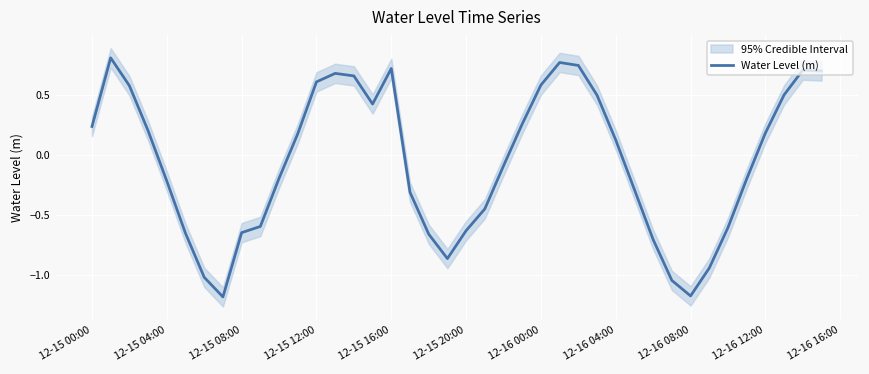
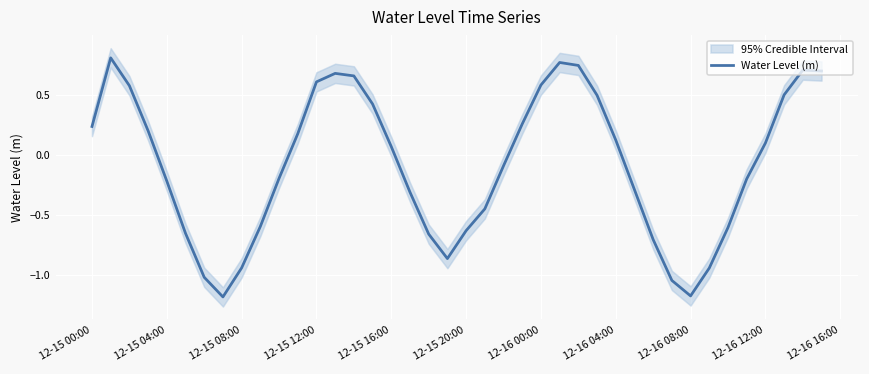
  {
    "Water Level (m)": {
      "12-15 00:00": 0.24,
      "12-15 04:00": -0.22,
-     "12-15 08:00": -0.64,
+     "12-15 08:00": -0.94,
      "12-15 12:00": 0.61,
-     "12-15 16:00": 0.72,
+     "12-15 16:00": 0.07,
      "12-15 20:00": -0.63,
      "12-16 00:00": 0.58,
      "12-16 04:00": 0.13,
      "12-16 08:00": -1.17,
-     "12-16 12:00": 0.18
+     "12-16 12:00": 0.10
    }
  }
